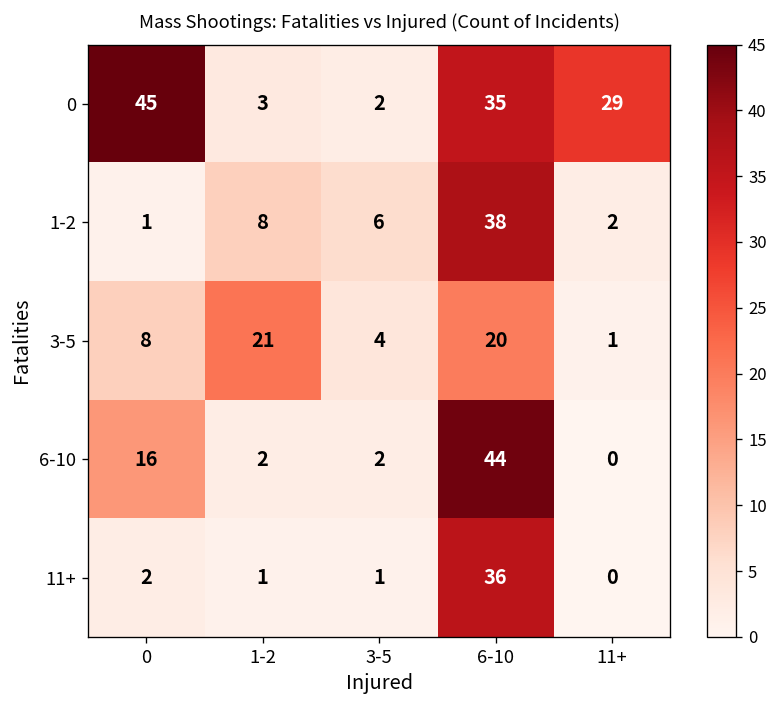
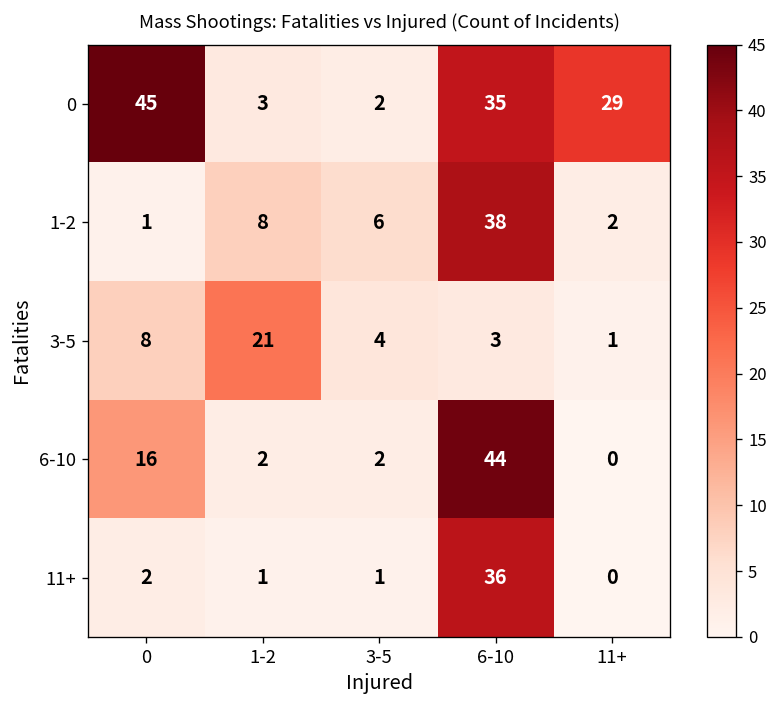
  {
    "0": {
      "0": 45,
      "1-2": 3,
      "3-5": 2,
      "6-10": 35,
      "11+": 29
    },
    "1-2": {
      "0": 1,
      "1-2": 8,
      "3-5": 6,
      "6-10": 38,
      "11+": 2
    },
    "3-5": {
      "0": 8,
      "1-2": 21,
      "3-5": 4,
-     "6-10": 20,
+     "6-10": 3,
      "11+": 1
    },
    "6-10": {
      "0": 16,
      "1-2": 2,
      "3-5": 2,
      "6-10": 44,
      "11+": 0
    },
    "11+": {
      "0": 2,
      "1-2": 1,
      "3-5": 1,
      "6-10": 36,
      "11+": 0
    }
  }
